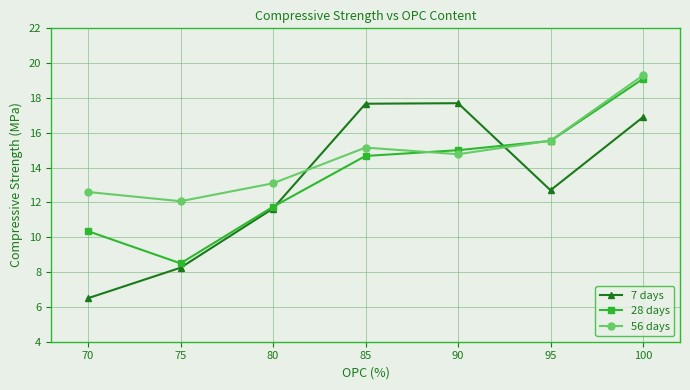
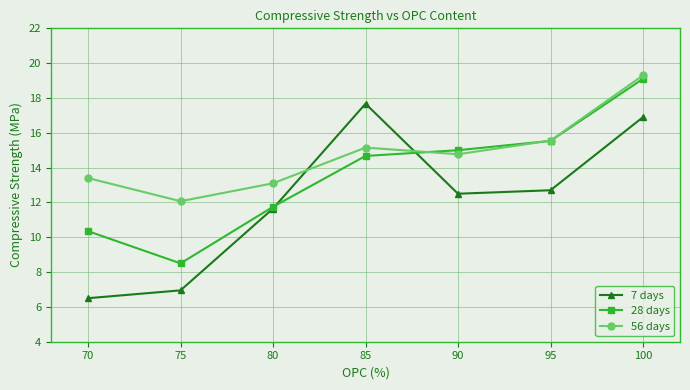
  {
    "7 days": {
      "70": 6.5,
-     "75": 8.3,
+     "75": 7.0,
      "85": 17.7,
-     "90": 17.7,
+     "90": 12.5,
      "95": 12.7,
      "100": 16.9
    },
    "28 days": {
      "70": 10.4,
      "75": 8.5,
      "85": 14.7,
      "90": 15.0,
      "100": 19.1
    },
    "56 days": {
-     "70": 12.6,
+     "70": 13.4,
      "75": 12.1,
      "80": 13.1,
      "85": 15.2,
      "90": 14.8,
      "100": 19.3
    }
  }
